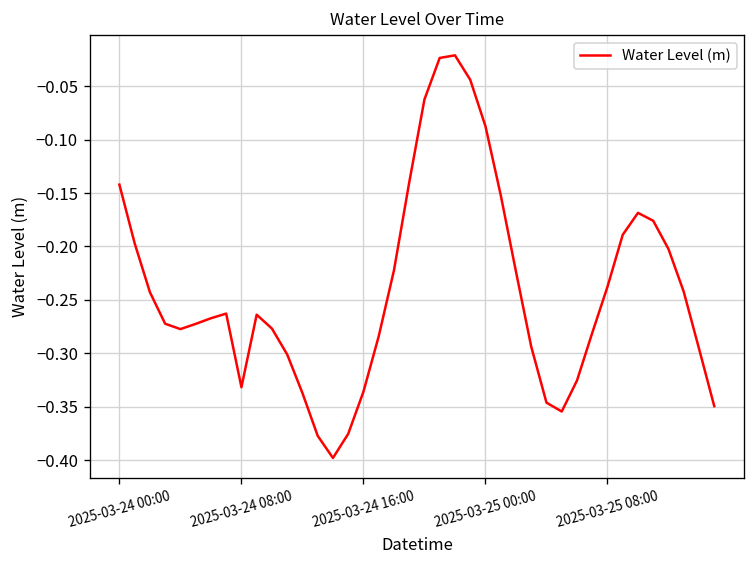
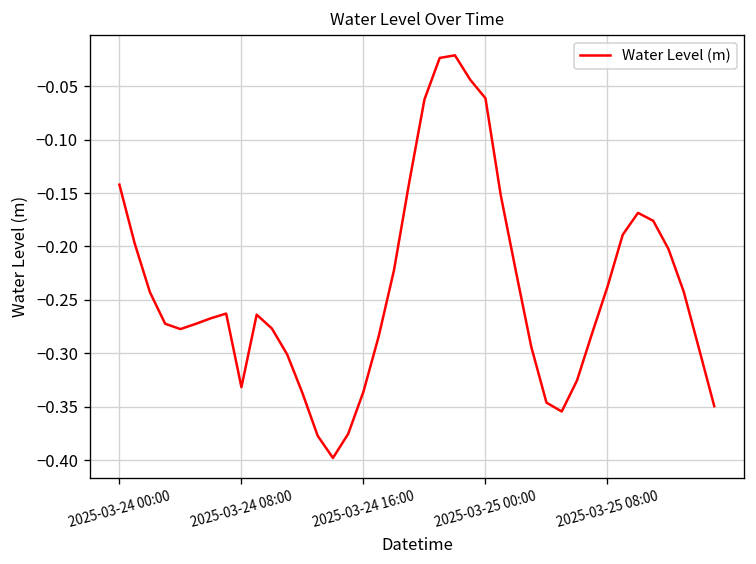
  {
    "2025-03-24 00:00": -0.14,
    "2025-03-24 08:00": -0.33,
    "2025-03-24 16:00": -0.34,
-   "2025-03-25 00:00": -0.09,
+   "2025-03-25 00:00": -0.06,
    "2025-03-25 08:00": -0.24
  }
